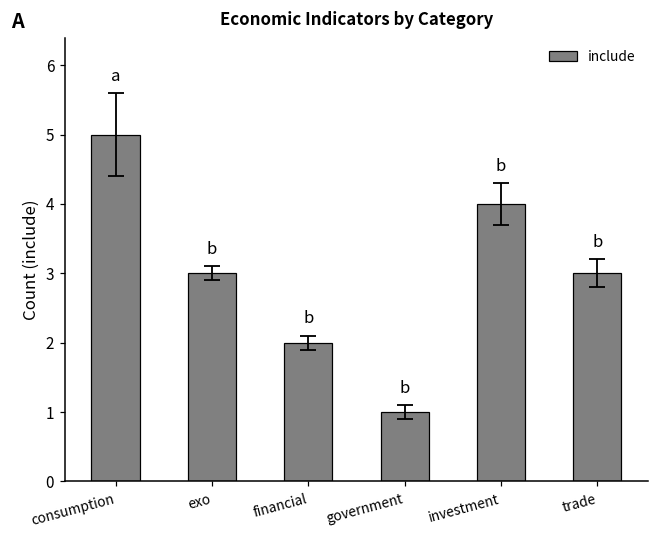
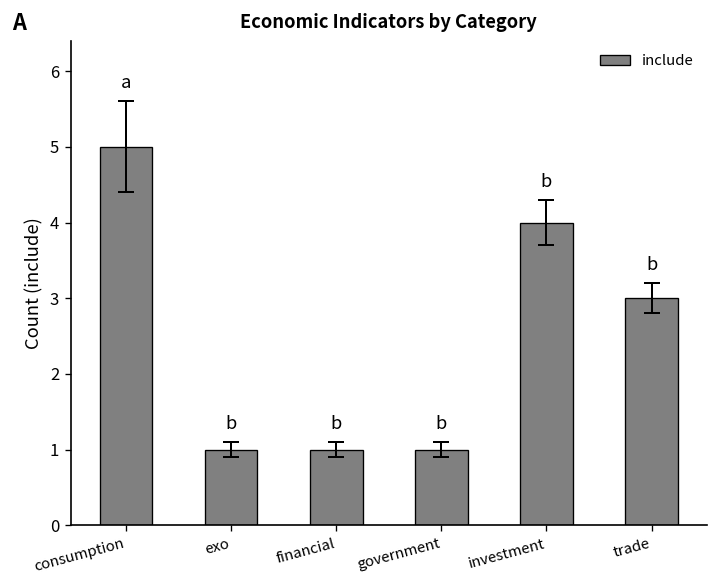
  {
    "include": {
      "consumption": 5,
-     "exo": 3,
-     "financial": 2,
+     "exo": 1,
+     "financial": 1,
      "government": 1,
      "investment": 4,
      "trade": 3
    }
  }
